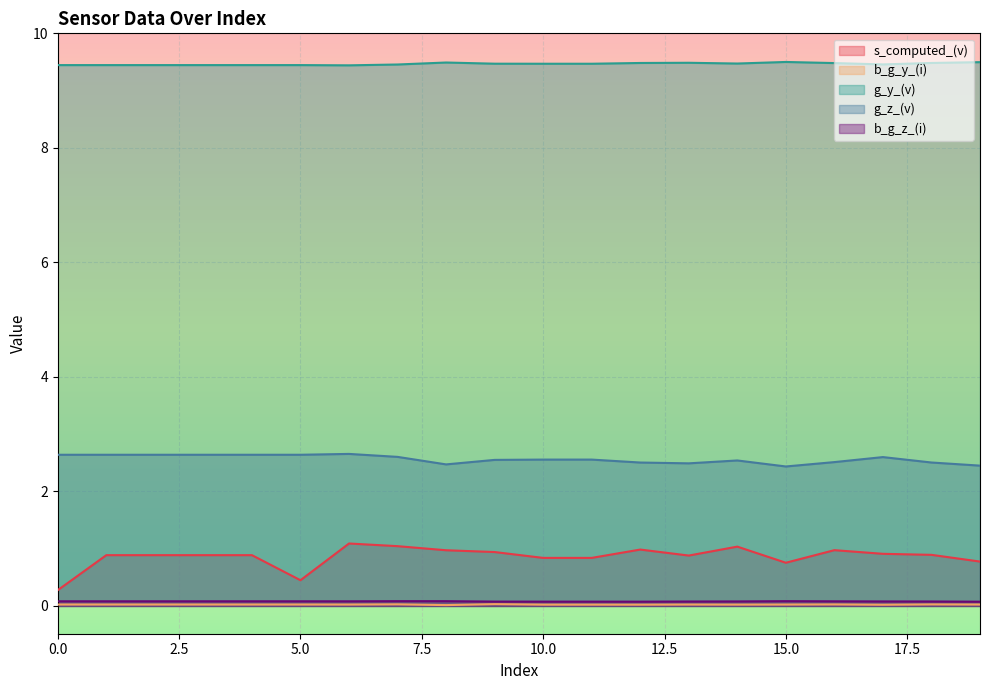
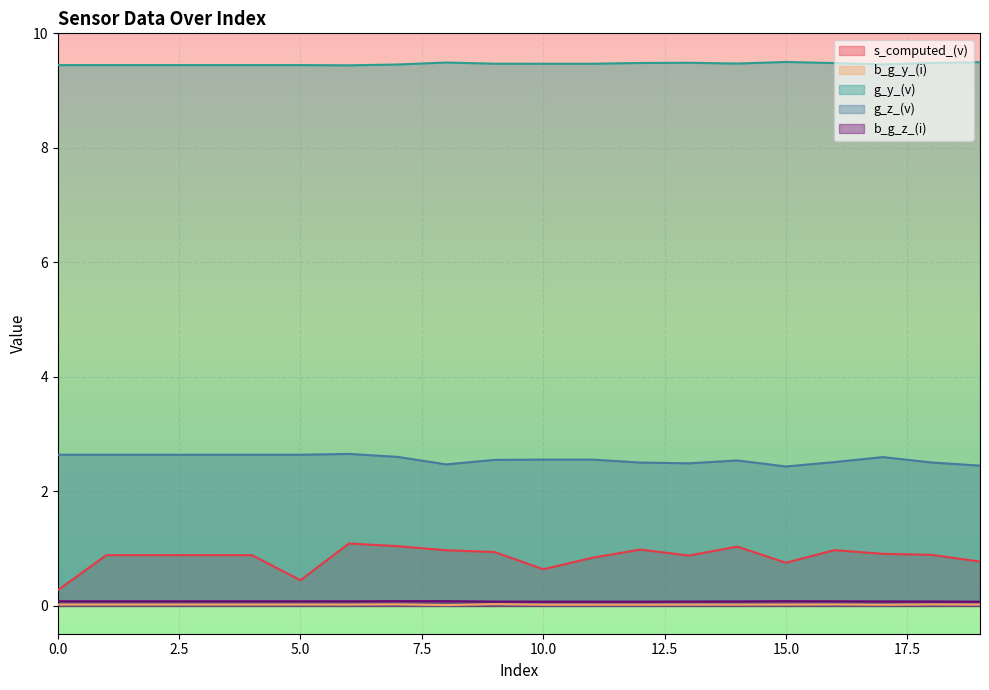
  {
    "s_computed_(v)": {
      "0.0": 0.3,
      "5.0": 0.4,
-     "10.0": 0.8,
+     "10.0": 0.6,
      "15.0": 0.8
    },
    "b_g_y_(i)": {
      "0.0": 0.0,
      "5.0": 0.0,
      "10.0": 0.0,
      "15.0": 0.0
    },
    "b_g_z_(i)": {
      "0.0": 0.1,
      "5.0": 0.1,
      "10.0": 0.1,
      "15.0": 0.1
    }
  }
